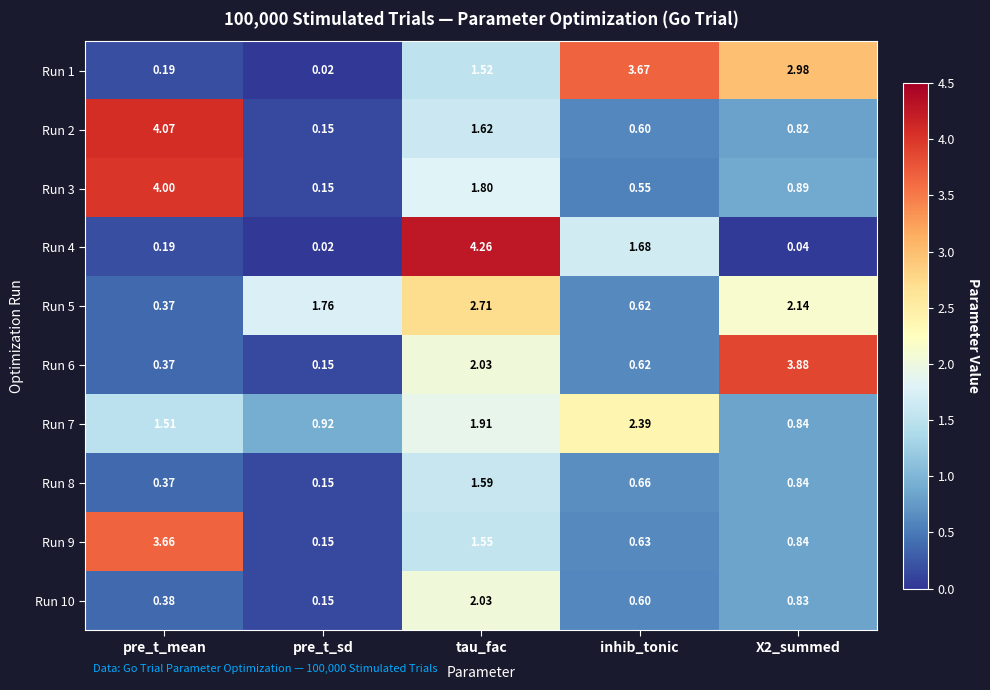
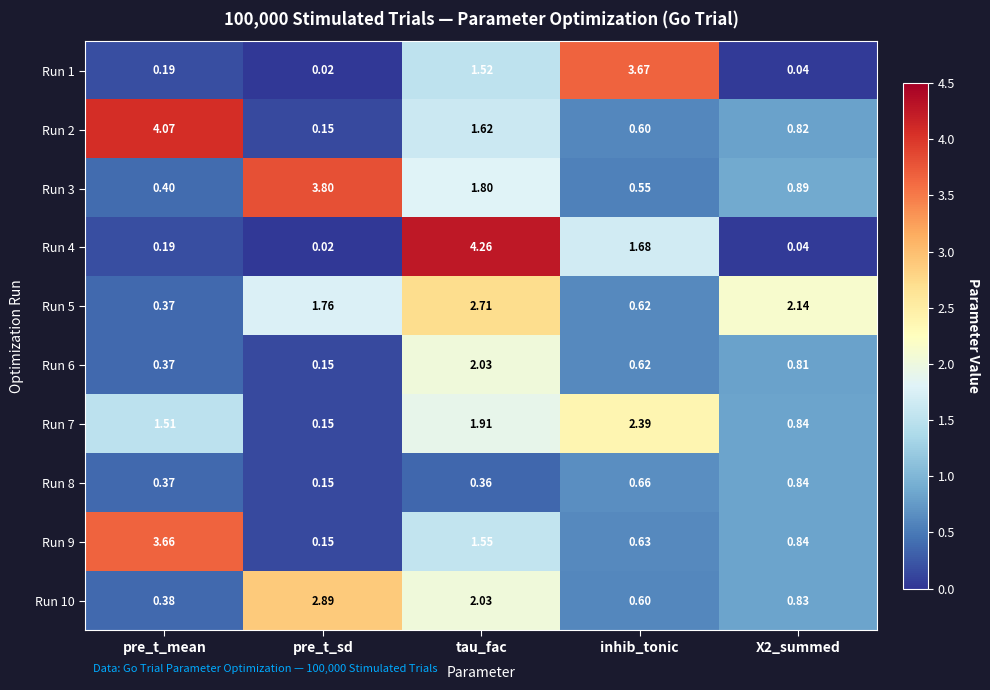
  {
    "Run 1": {
      "pre_t_mean": 0.19,
      "pre_t_sd": 0.02,
      "tau_fac": 1.52,
      "inhib_tonic": 3.67,
-     "X2_summed": 2.98
+     "X2_summed": 0.04
    },
    "Run 2": {
      "pre_t_mean": 4.07,
      "pre_t_sd": 0.15,
      "tau_fac": 1.62,
      "inhib_tonic": 0.60,
      "X2_summed": 0.82
    },
    "Run 3": {
-     "pre_t_mean": 4.00,
-     "pre_t_sd": 0.15,
+     "pre_t_mean": 0.40,
+     "pre_t_sd": 3.80,
      "tau_fac": 1.80,
      "inhib_tonic": 0.55,
      "X2_summed": 0.89
    },
    "Run 4": {
      "pre_t_mean": 0.19,
      "pre_t_sd": 0.02,
      "tau_fac": 4.26,
      "inhib_tonic": 1.68,
      "X2_summed": 0.04
    },
    "Run 5": {
      "pre_t_mean": 0.37,
      "pre_t_sd": 1.76,
      "tau_fac": 2.71,
      "inhib_tonic": 0.62,
      "X2_summed": 2.14
    },
    "Run 6": {
      "pre_t_mean": 0.37,
      "pre_t_sd": 0.15,
      "tau_fac": 2.03,
      "inhib_tonic": 0.62,
-     "X2_summed": 3.88
+     "X2_summed": 0.81
    },
    "Run 7": {
      "pre_t_mean": 1.51,
-     "pre_t_sd": 0.92,
+     "pre_t_sd": 0.15,
      "tau_fac": 1.91,
      "inhib_tonic": 2.39,
      "X2_summed": 0.84
    },
    "Run 8": {
      "pre_t_mean": 0.37,
      "pre_t_sd": 0.15,
-     "tau_fac": 1.59,
+     "tau_fac": 0.36,
      "inhib_tonic": 0.66,
      "X2_summed": 0.84
    },
    "Run 9": {
      "pre_t_mean": 3.66,
      "pre_t_sd": 0.15,
      "tau_fac": 1.55,
      "inhib_tonic": 0.63,
      "X2_summed": 0.84
    },
    "Run 10": {
      "pre_t_mean": 0.38,
-     "pre_t_sd": 0.15,
+     "pre_t_sd": 2.89,
      "tau_fac": 2.03,
      "inhib_tonic": 0.60,
      "X2_summed": 0.83
    }
  }
